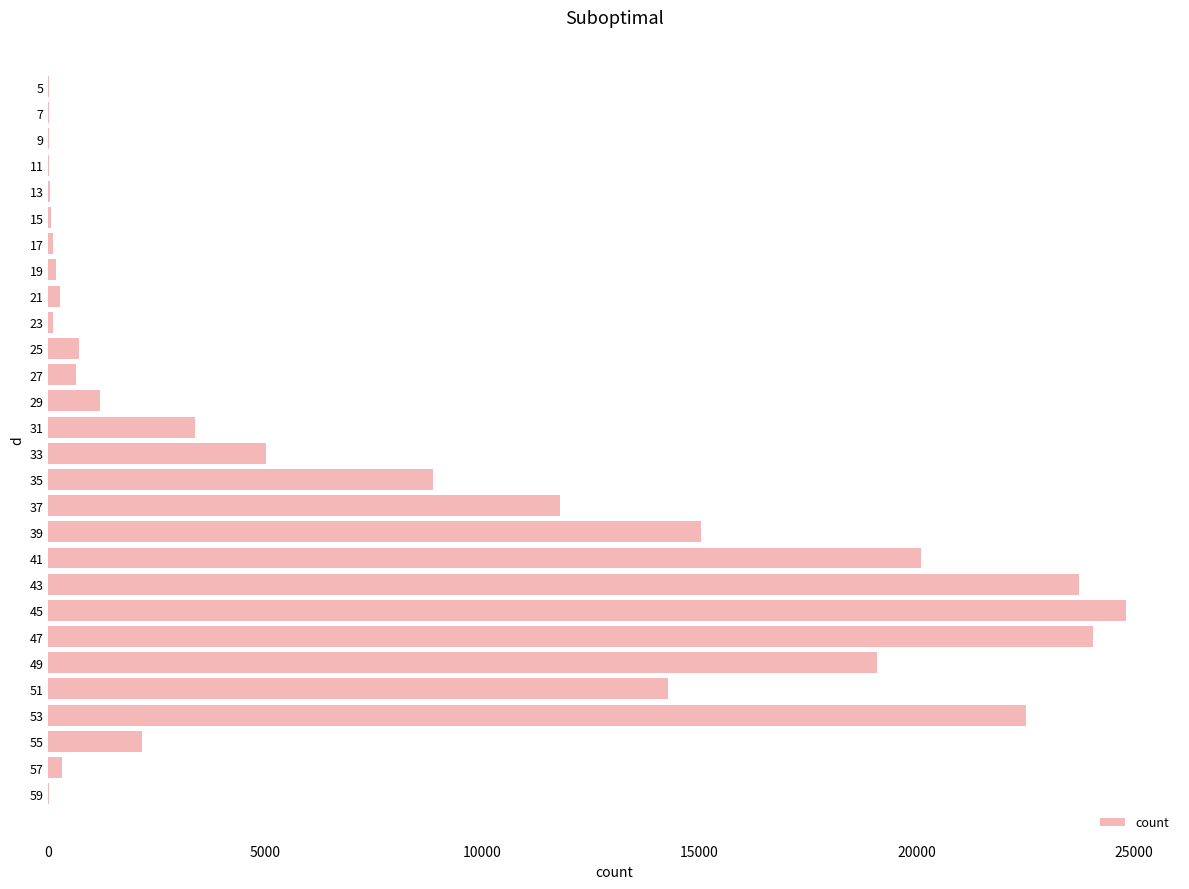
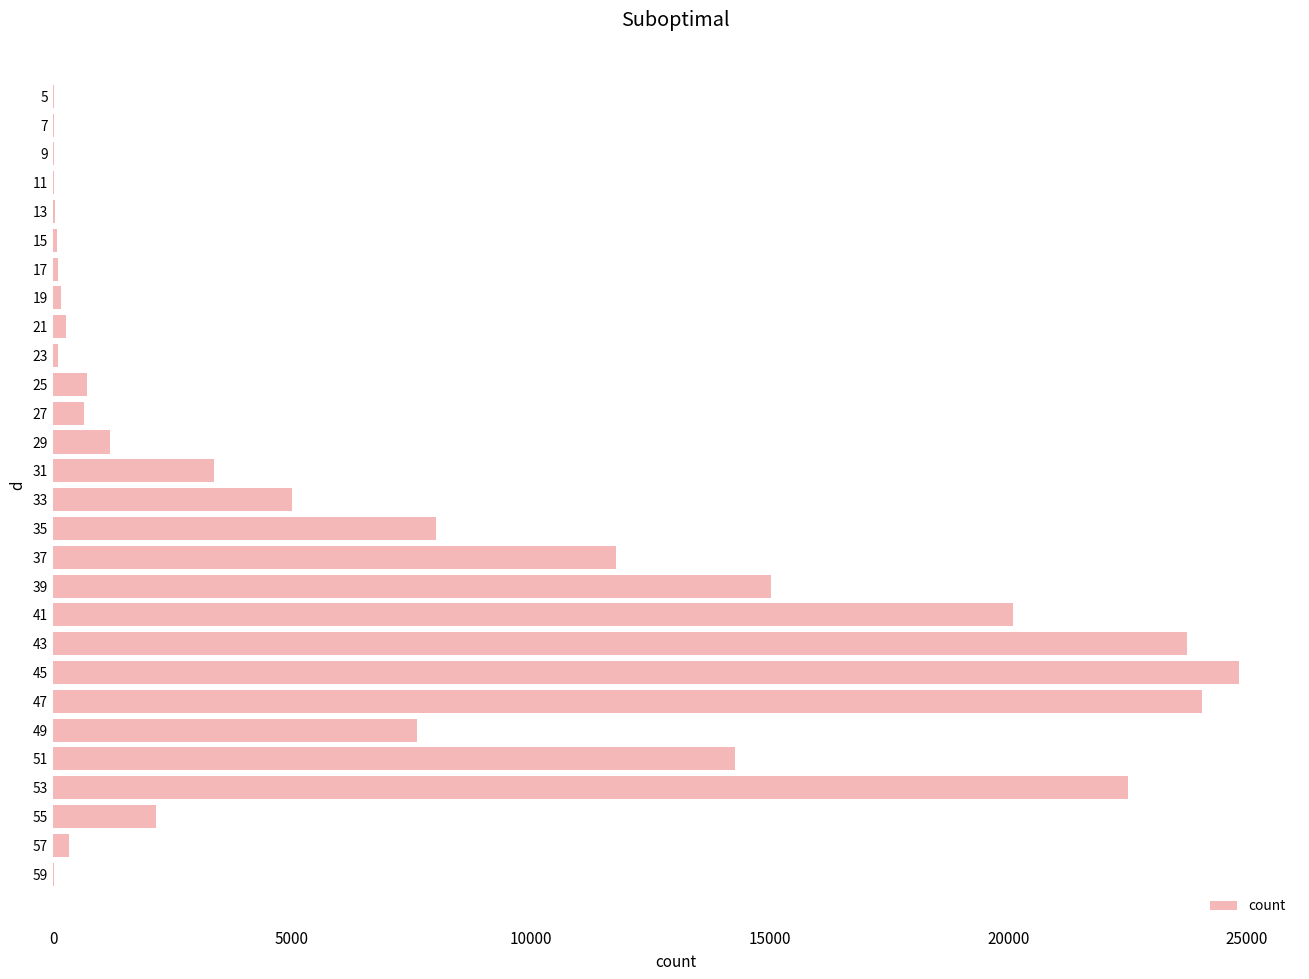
  {
    "15": 100,
    "17": 100,
    "19": 200,
    "21": 300,
    "23": 100,
    "25": 700,
    "27": 600,
    "29": 1200,
    "31": 3400,
    "33": 5000,
-   "35": 8900,
+   "35": 8000,
    "37": 11800,
    "39": 15000,
    "41": 20100,
    "43": 23800,
    "45": 24800,
    "47": 24100,
-   "49": 19100,
+   "49": 7600,
    "51": 14300,
    "53": 22500,
    "55": 2200,
    "57": 300
  }
